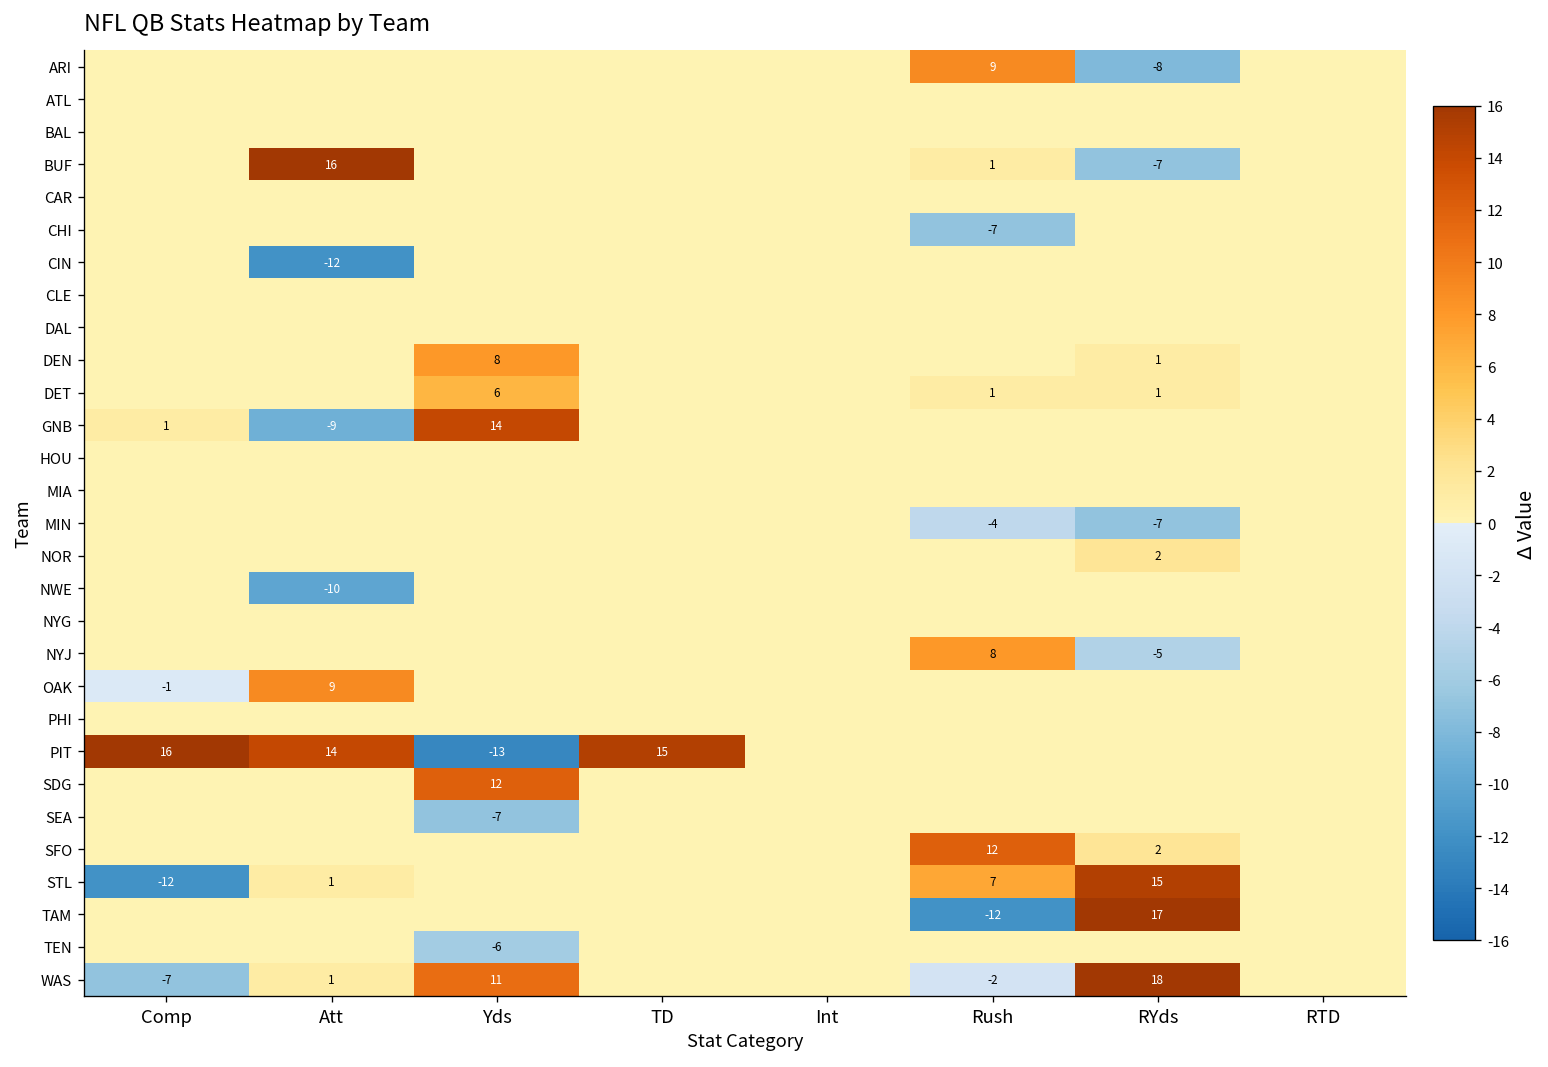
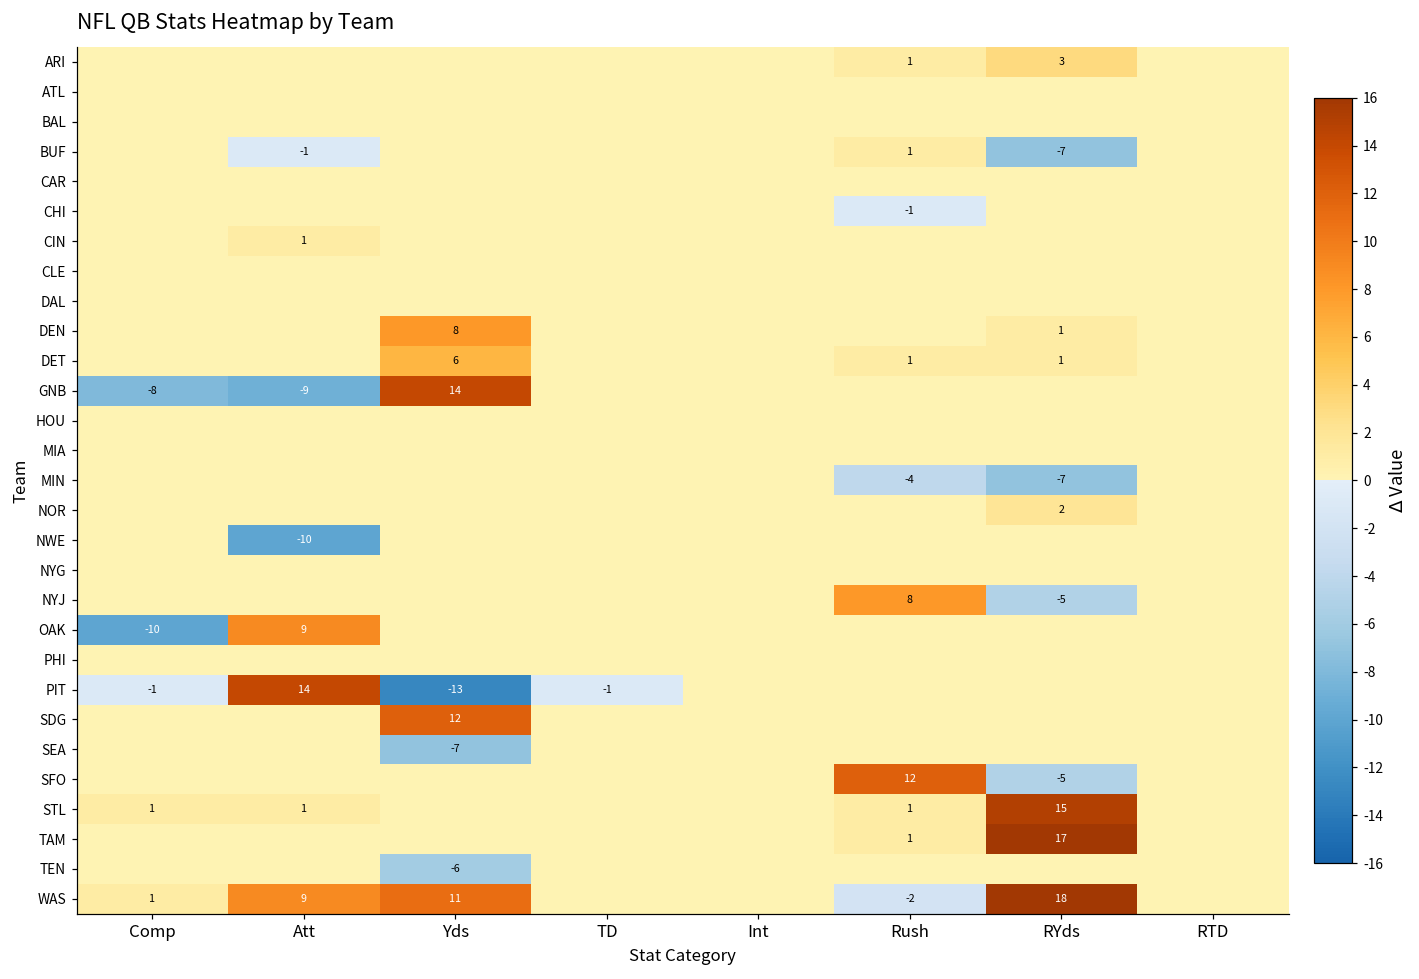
  {
    "ARI": {
-     "Rush": 9,
-     "RYds": -8
+     "Rush": 1,
+     "RYds": 3
    },
    "BUF": {
-     "Att": 16,
+     "Att": -1,
      "Rush": 1,
      "RYds": -7
    },
    "CHI": {
-     "Rush": -7
+     "Rush": -1
    },
    "CIN": {
-     "Att": -12
+     "Att": 1
    },
    "DEN": {
      "Yds": 8,
      "RYds": 1
    },
    "DET": {
      "Yds": 6,
      "Rush": 1,
      "RYds": 1
    },
    "GNB": {
-     "Comp": 1,
+     "Comp": -8,
      "Att": -9,
      "Yds": 14
    },
    "MIN": {
      "Rush": -4,
      "RYds": -7
    },
    "NOR": {
      "RYds": 2
    },
    "NWE": {
      "Att": -10
    },
    "NYJ": {
      "Rush": 8,
      "RYds": -5
    },
    "OAK": {
-     "Comp": -1,
+     "Comp": -10,
      "Att": 9
    },
    "PIT": {
-     "Comp": 16,
+     "Comp": -1,
      "Att": 14,
      "Yds": -13,
-     "TD": 15
+     "TD": -1
    },
    "SDG": {
      "Yds": 12
    },
    "SEA": {
      "Yds": -7
    },
    "SFO": {
      "Rush": 12,
-     "RYds": 2
+     "RYds": -5
    },
    "STL": {
-     "Comp": -12,
+     "Comp": 1,
      "Att": 1,
-     "Rush": 7,
+     "Rush": 1,
      "RYds": 15
    },
    "TAM": {
-     "Rush": -12,
+     "Rush": 1,
      "RYds": 17
    },
    "TEN": {
      "Yds": -6
    },
    "WAS": {
-     "Comp": -7,
-     "Att": 1,
+     "Comp": 1,
+     "Att": 9,
      "Yds": 11,
      "Rush": -2,
      "RYds": 18
    }
  }
